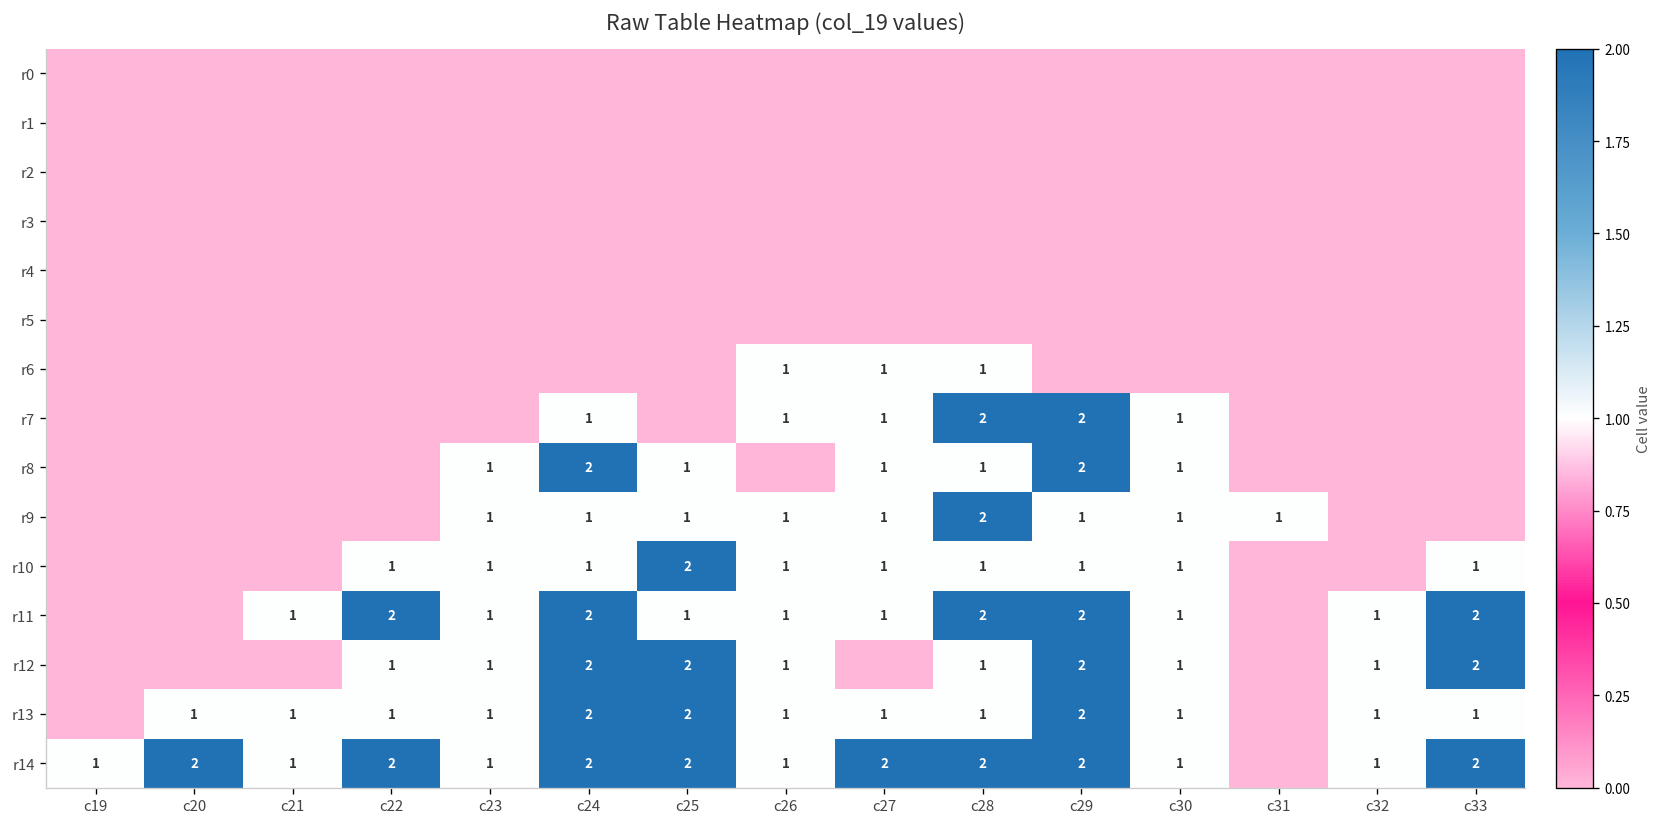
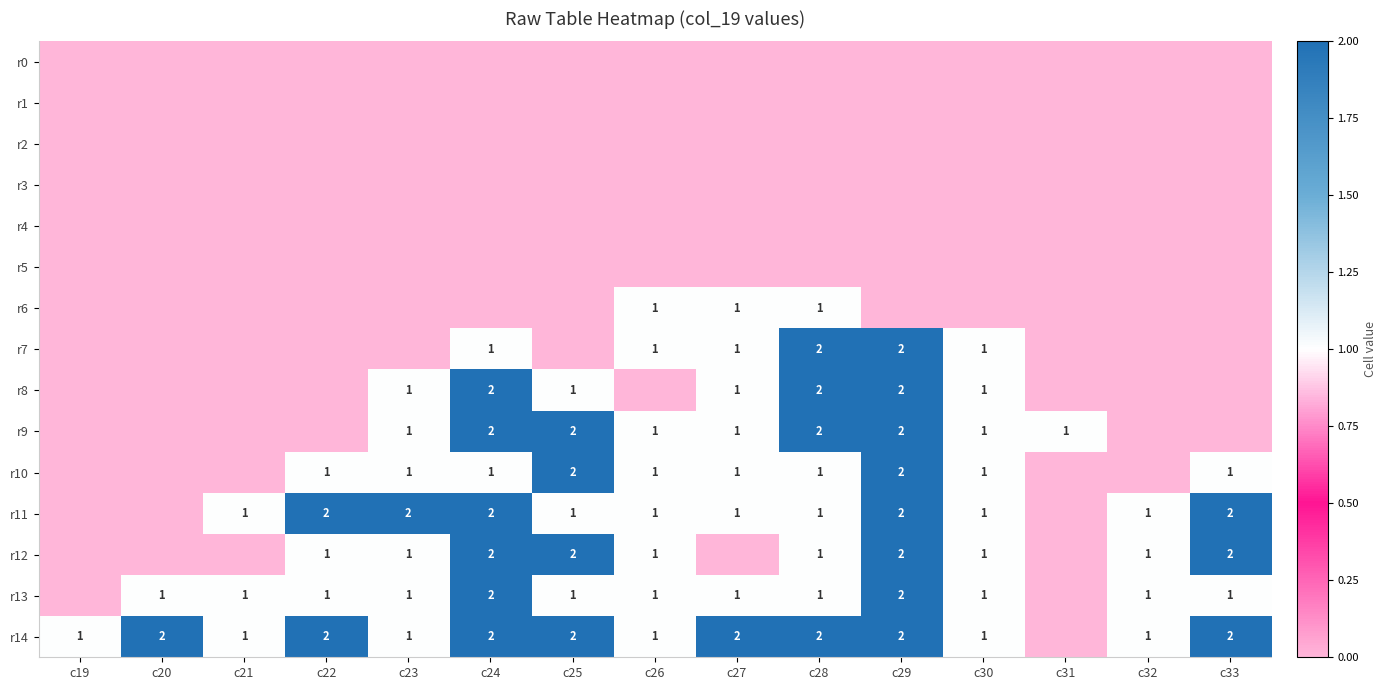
  {
    "r6": {
      "c26": 1,
      "c27": 1,
      "c28": 1
    },
    "r7": {
      "c24": 1,
      "c26": 1,
      "c27": 1,
      "c28": 2,
      "c29": 2,
      "c30": 1
    },
    "r8": {
      "c23": 1,
      "c24": 2,
      "c25": 1,
      "c27": 1,
-     "c28": 1,
+     "c28": 2,
      "c29": 2,
      "c30": 1
    },
    "r9": {
      "c23": 1,
-     "c24": 1,
-     "c25": 1,
+     "c24": 2,
+     "c25": 2,
      "c26": 1,
      "c27": 1,
      "c28": 2,
-     "c29": 1,
+     "c29": 2,
      "c30": 1,
      "c31": 1
    },
    "r10": {
      "c22": 1,
      "c23": 1,
      "c24": 1,
      "c25": 2,
      "c26": 1,
      "c27": 1,
      "c28": 1,
-     "c29": 1,
+     "c29": 2,
      "c30": 1,
      "c33": 1
    },
    "r11": {
      "c21": 1,
      "c22": 2,
-     "c23": 1,
+     "c23": 2,
      "c24": 2,
      "c25": 1,
      "c26": 1,
      "c27": 1,
-     "c28": 2,
+     "c28": 1,
      "c29": 2,
      "c30": 1,
      "c32": 1,
      "c33": 2
    },
    "r12": {
      "c22": 1,
      "c23": 1,
      "c24": 2,
      "c25": 2,
      "c26": 1,
      "c28": 1,
      "c29": 2,
      "c30": 1,
      "c32": 1,
      "c33": 2
    },
    "r13": {
      "c20": 1,
      "c21": 1,
      "c22": 1,
      "c23": 1,
      "c24": 2,
-     "c25": 2,
+     "c25": 1,
      "c26": 1,
      "c27": 1,
      "c28": 1,
      "c29": 2,
      "c30": 1,
      "c32": 1,
      "c33": 1
    },
    "r14": {
      "c19": 1,
      "c20": 2,
      "c21": 1,
      "c22": 2,
      "c23": 1,
      "c24": 2,
      "c25": 2,
      "c26": 1,
      "c27": 2,
      "c28": 2,
      "c29": 2,
      "c30": 1,
      "c32": 1,
      "c33": 2
    }
  }
